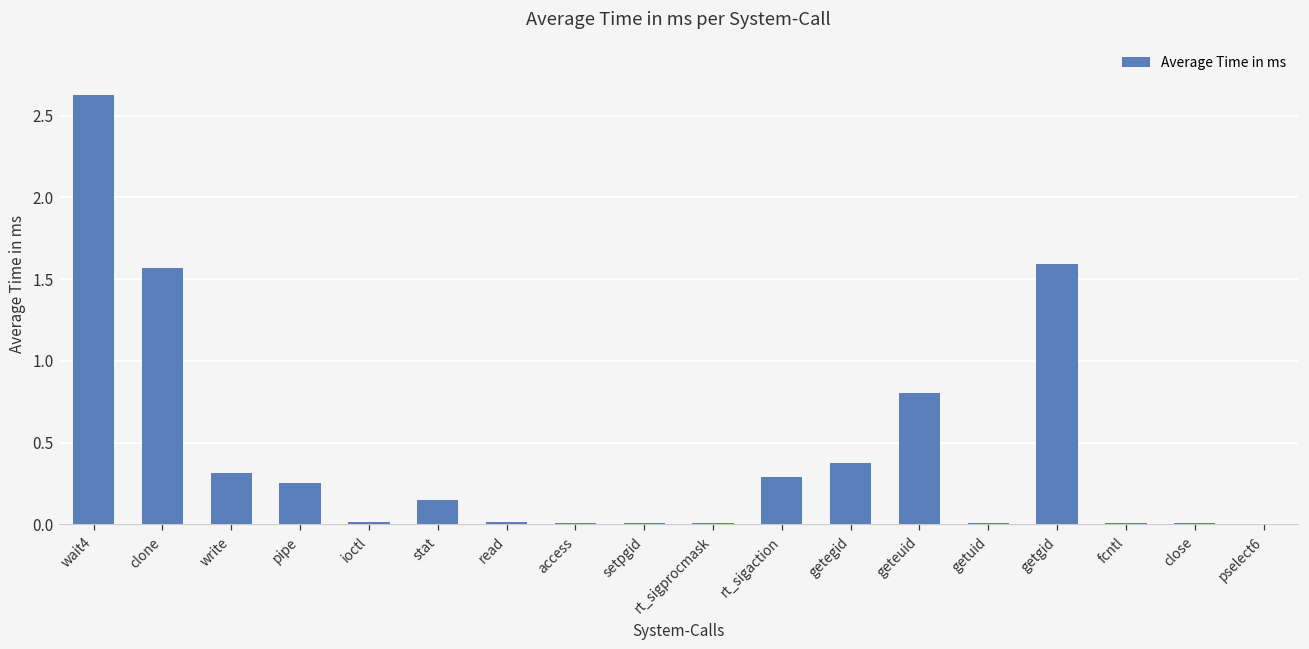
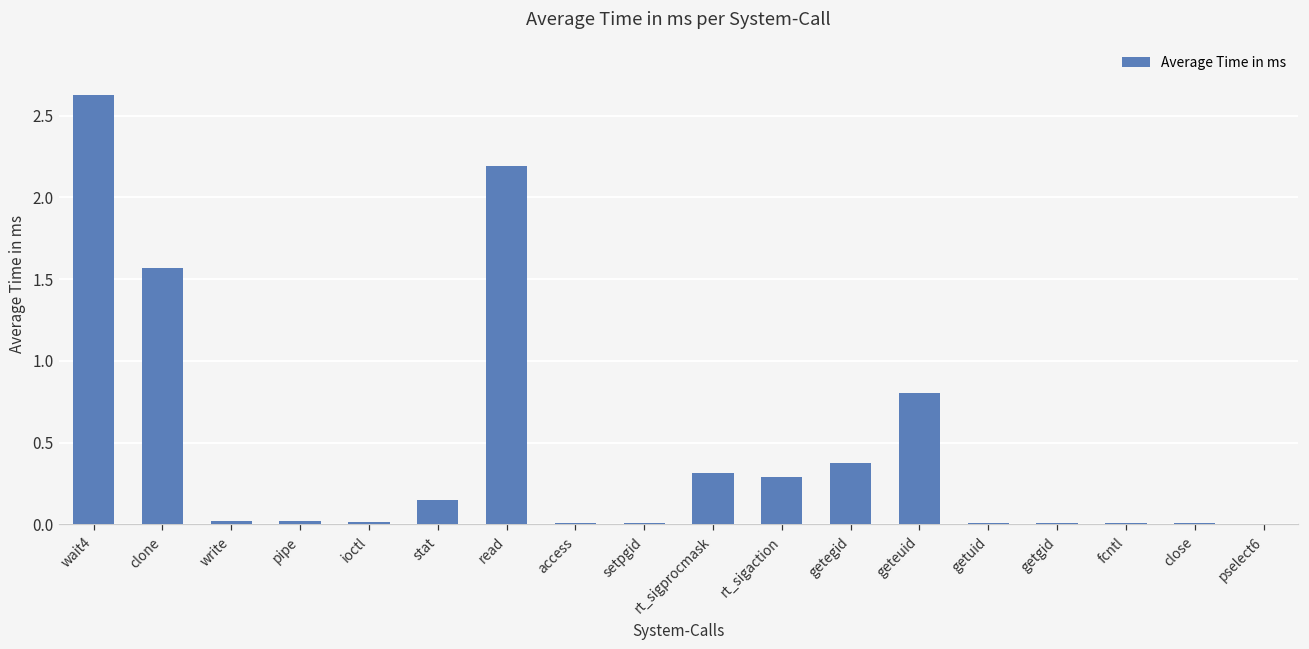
  {
    "wait4": 2.63,
    "clone": 1.57,
-   "write": 0.31,
-   "pipe": 0.25,
+   "write": 0.02,
+   "pipe": 0.02,
    "stat": 0.15,
-   "read": 0.01,
-   "rt_sigprocmask": 0.01,
+   "read": 2.19,
+   "rt_sigprocmask": 0.32,
    "rt_sigaction": 0.29,
    "getegid": 0.37,
    "geteuid": 0.81,
-   "getgid": 1.59,
+   "getgid": 0.01,
    "pselect6": 0.00
  }
